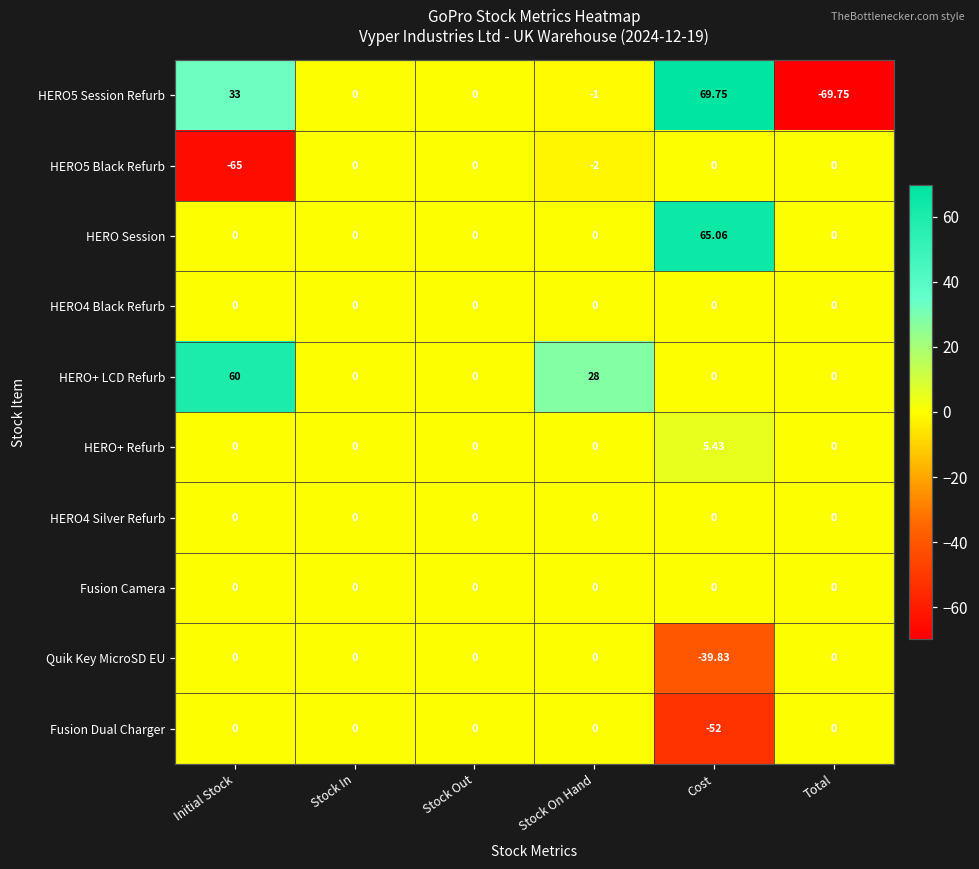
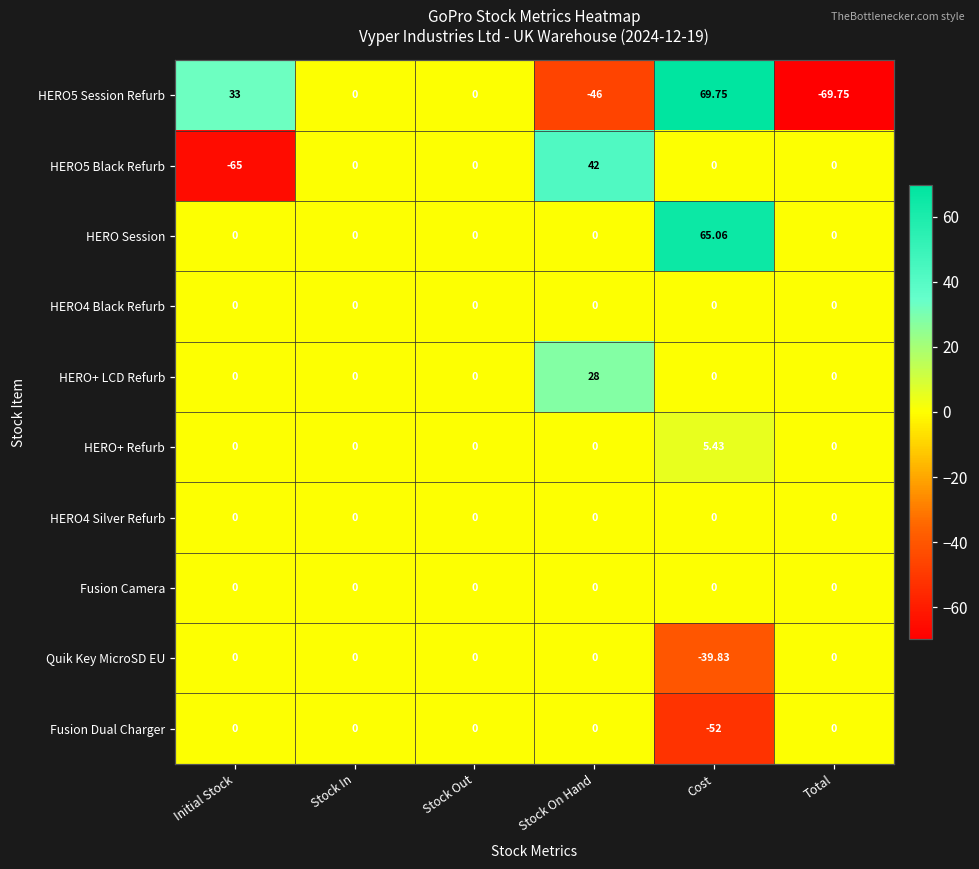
  {
    "HERO5 Session Refurb": {
      "Initial Stock": 33,
      "Stock In": 0,
      "Stock Out": 0,
-     "Stock On Hand": -1,
+     "Stock On Hand": -46,
      "Cost": 69.75,
      "Total": -69.75
    },
    "HERO5 Black Refurb": {
      "Initial Stock": -65,
      "Stock In": 0,
      "Stock Out": 0,
-     "Stock On Hand": -2,
+     "Stock On Hand": 42,
      "Cost": 0,
      "Total": 0
    },
    "HERO Session": {
      "Initial Stock": 0,
      "Stock In": 0,
      "Stock Out": 0,
      "Stock On Hand": 0,
      "Cost": 65.06,
      "Total": 0
    },
    "HERO4 Black Refurb": {
      "Initial Stock": 0,
      "Stock In": 0,
      "Stock Out": 0,
      "Stock On Hand": 0,
      "Cost": 0,
      "Total": 0
    },
    "HERO+ LCD Refurb": {
-     "Initial Stock": 60,
+     "Initial Stock": 0,
      "Stock In": 0,
      "Stock Out": 0,
      "Stock On Hand": 28,
      "Cost": 0,
      "Total": 0
    },
    "HERO+ Refurb": {
      "Initial Stock": 0,
      "Stock In": 0,
      "Stock Out": 0,
      "Stock On Hand": 0,
      "Cost": 5.43,
      "Total": 0
    },
    "HERO4 Silver Refurb": {
      "Initial Stock": 0,
      "Stock In": 0,
      "Stock Out": 0,
      "Stock On Hand": 0,
      "Cost": 0,
      "Total": 0
    },
    "Fusion Camera": {
      "Initial Stock": 0,
      "Stock In": 0,
      "Stock Out": 0,
      "Stock On Hand": 0,
      "Cost": 0,
      "Total": 0
    },
    "Quik Key MicroSD EU": {
      "Initial Stock": 0,
      "Stock In": 0,
      "Stock Out": 0,
      "Stock On Hand": 0,
      "Cost": -39.83,
      "Total": 0
    },
    "Fusion Dual Charger": {
      "Initial Stock": 0,
      "Stock In": 0,
      "Stock Out": 0,
      "Stock On Hand": 0,
      "Cost": -52,
      "Total": 0
    }
  }
